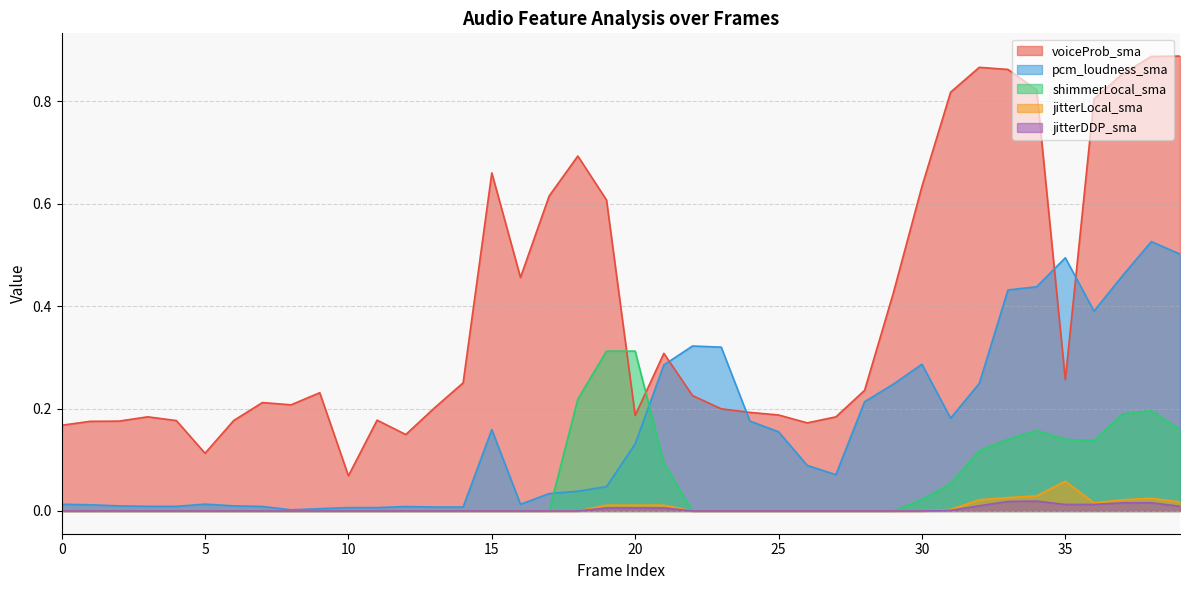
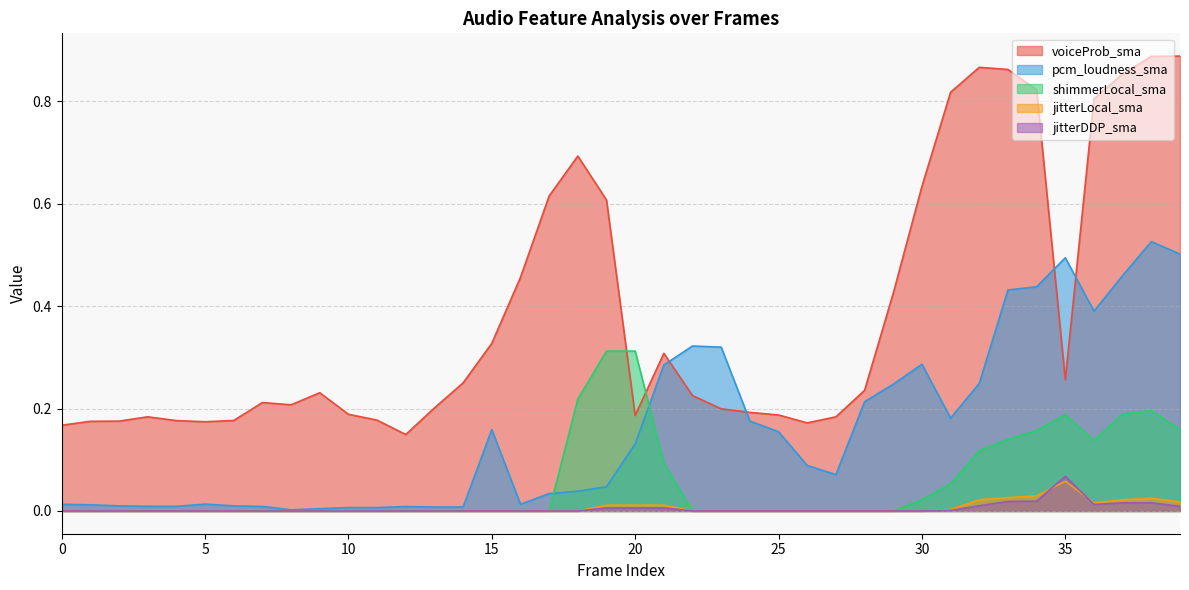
  {
    "voiceProb_sma": {
      "0": 0.17,
-     "5": 0.11,
-     "10": 0.07,
-     "15": 0.66,
+     "5": 0.17,
+     "10": 0.19,
+     "15": 0.33,
      "20": 0.19,
      "25": 0.19,
      "30": 0.63,
      "35": 0.26
    },
    "pcm_loudness_sma": {
      "0": 0.01,
      "5": 0.01,
      "10": 0.01,
      "15": 0.16,
      "20": 0.13,
      "25": 0.15,
      "30": 0.29,
      "35": 0.49
    },
    "shimmerLocal_sma": {
      "20": 0.31,
      "30": 0.02,
-     "35": 0.14
+     "35": 0.19
    },
    "jitterLocal_sma": {
      "20": 0.01,
      "35": 0.06
    },
    "jitterDDP_sma": {
      "20": 0.01,
-     "35": 0.01
+     "35": 0.07
    }
  }
